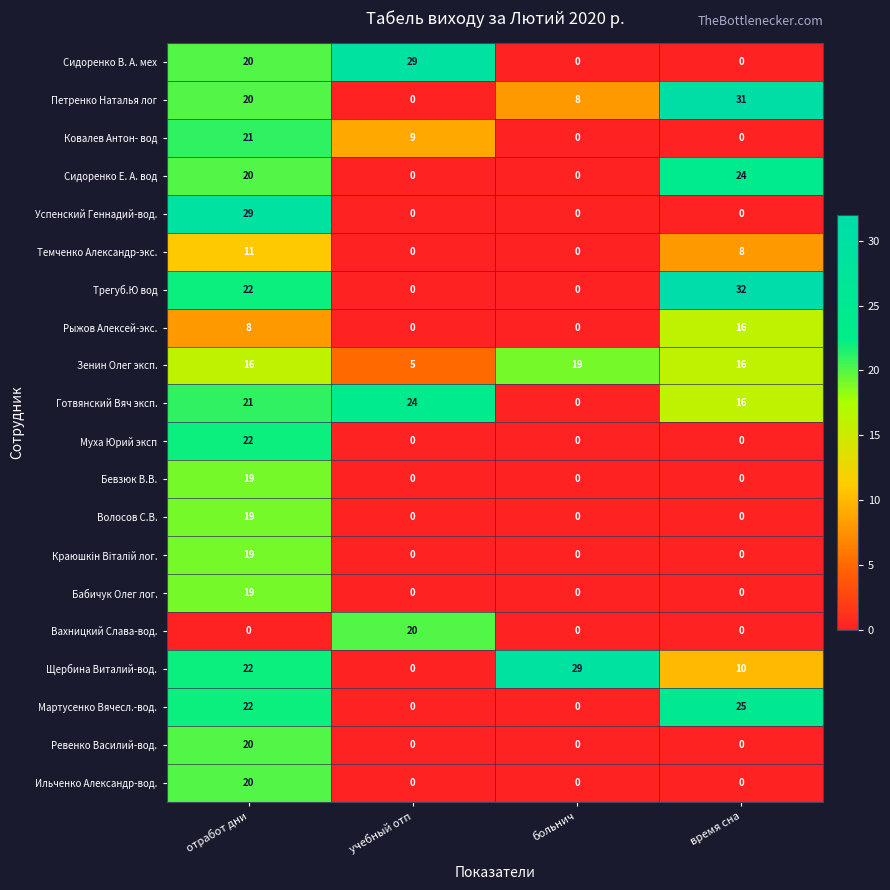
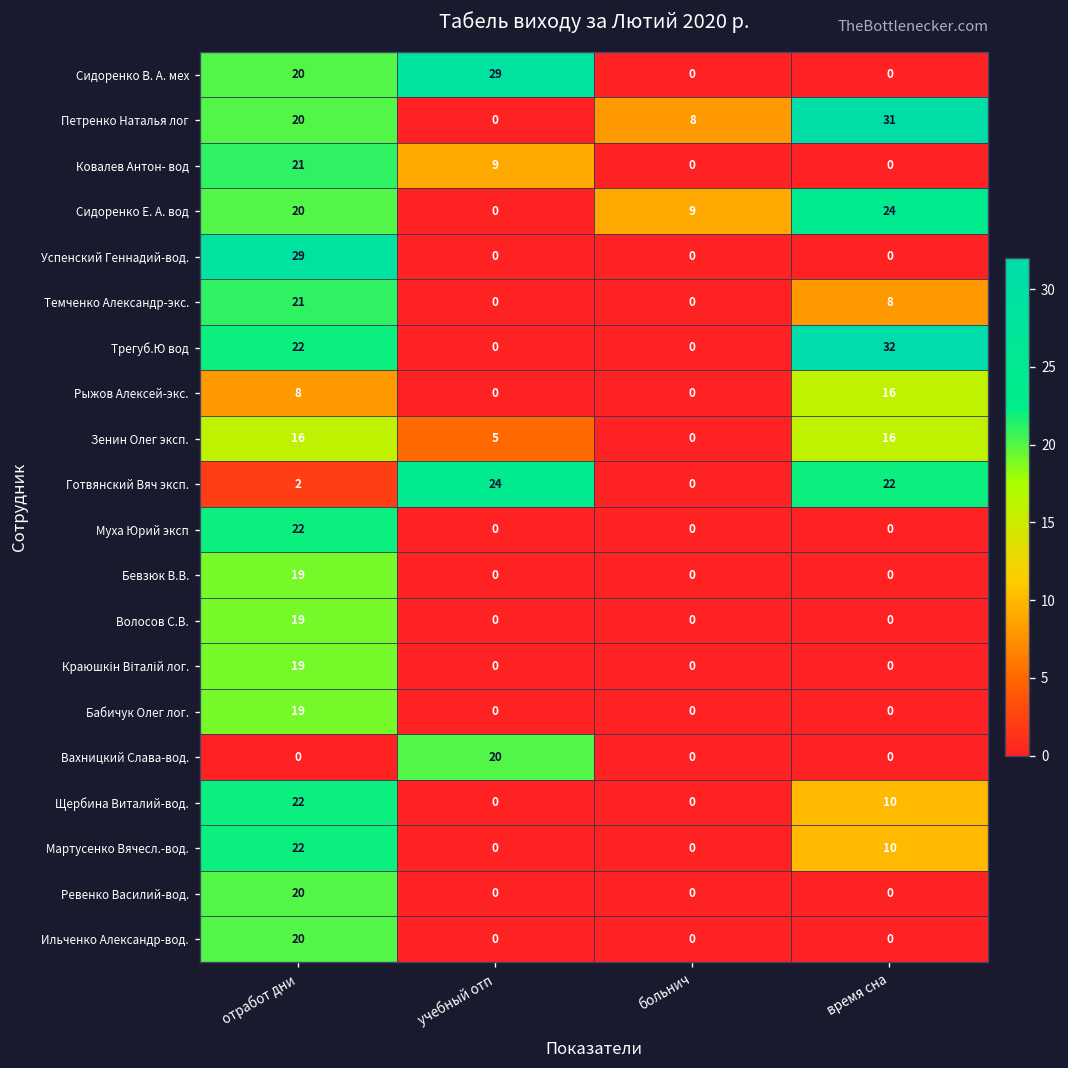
  {
    "Сидоренко В. А. мех": {
      "отработ дни": 20,
      "учебный отп": 29,
      "больнич": 0,
      "время сна": 0
    },
    "Петренко Наталья лог": {
      "отработ дни": 20,
      "учебный отп": 0,
      "больнич": 8,
      "время сна": 31
    },
    "Ковалев Антон- вод": {
      "отработ дни": 21,
      "учебный отп": 9,
      "больнич": 0,
      "время сна": 0
    },
    "Сидоренко Е. А. вод": {
      "отработ дни": 20,
      "учебный отп": 0,
-     "больнич": 0,
+     "больнич": 9,
      "время сна": 24
    },
    "Успенский Геннадий-вод.": {
      "отработ дни": 29,
      "учебный отп": 0,
      "больнич": 0,
      "время сна": 0
    },
    "Темченко Александр-экс.": {
-     "отработ дни": 11,
+     "отработ дни": 21,
      "учебный отп": 0,
      "больнич": 0,
      "время сна": 8
    },
    "Трегуб.Ю вод": {
      "отработ дни": 22,
      "учебный отп": 0,
      "больнич": 0,
      "время сна": 32
    },
    "Рыжов Алексей-экс.": {
      "отработ дни": 8,
      "учебный отп": 0,
      "больнич": 0,
      "время сна": 16
    },
    "Зенин Олег эксп.": {
      "отработ дни": 16,
      "учебный отп": 5,
-     "больнич": 19,
+     "больнич": 0,
      "время сна": 16
    },
    "Готвянский Вяч эксп.": {
-     "отработ дни": 21,
+     "отработ дни": 2,
      "учебный отп": 24,
      "больнич": 0,
-     "время сна": 16
+     "время сна": 22
    },
    "Муха Юрий эксп": {
      "отработ дни": 22,
      "учебный отп": 0,
      "больнич": 0,
      "время сна": 0
    },
    "Бевзюк В.В.": {
      "отработ дни": 19,
      "учебный отп": 0,
      "больнич": 0,
      "время сна": 0
    },
    "Волосов С.В.": {
      "отработ дни": 19,
      "учебный отп": 0,
      "больнич": 0,
      "время сна": 0
    },
    "Краюшкін Віталій лог.": {
      "отработ дни": 19,
      "учебный отп": 0,
      "больнич": 0,
      "время сна": 0
    },
    "Бабичук Олег лог.": {
      "отработ дни": 19,
      "учебный отп": 0,
      "больнич": 0,
      "время сна": 0
    },
    "Вахницкий Слава-вод.": {
      "отработ дни": 0,
      "учебный отп": 20,
      "больнич": 0,
      "время сна": 0
    },
    "Щербина Виталий-вод.": {
      "отработ дни": 22,
      "учебный отп": 0,
-     "больнич": 29,
+     "больнич": 0,
      "время сна": 10
    },
    "Мартусенко Вячесл.-вод.": {
      "отработ дни": 22,
      "учебный отп": 0,
      "больнич": 0,
-     "время сна": 25
+     "время сна": 10
    },
    "Ревенко Василий-вод.": {
      "отработ дни": 20,
      "учебный отп": 0,
      "больнич": 0,
      "время сна": 0
    },
    "Ильченко Александр-вод.": {
      "отработ дни": 20,
      "учебный отп": 0,
      "больнич": 0,
      "время сна": 0
    }
  }
